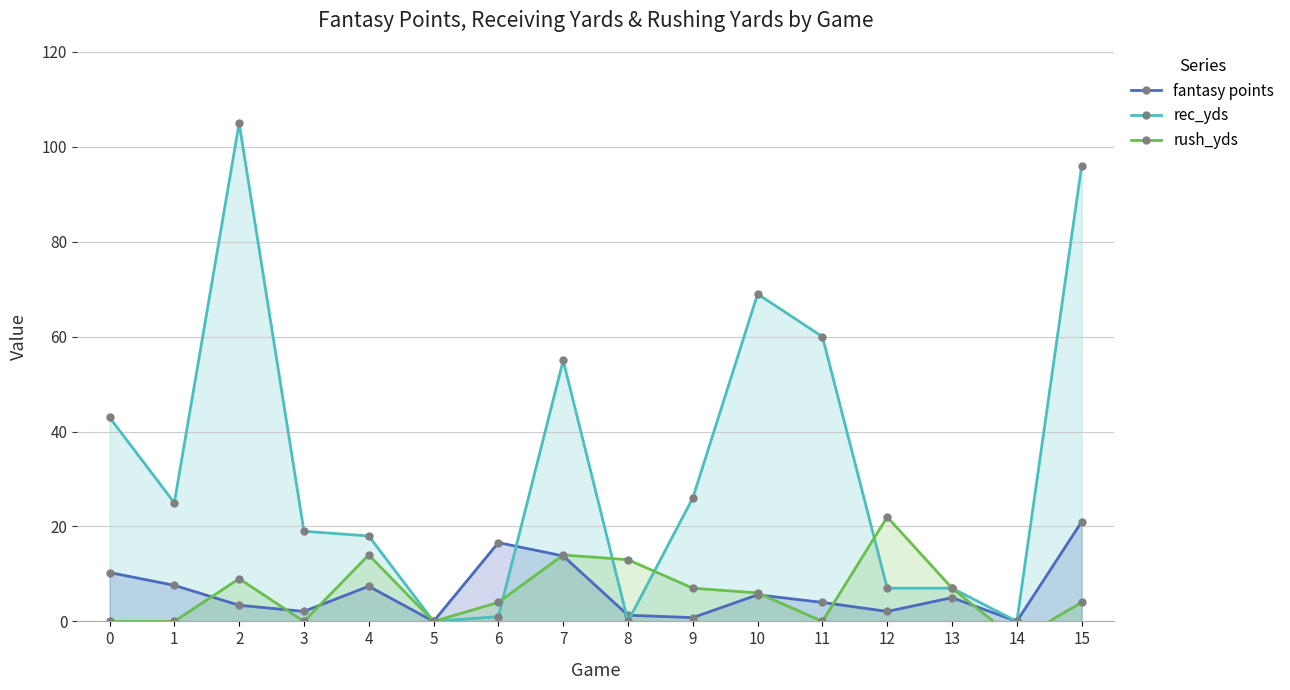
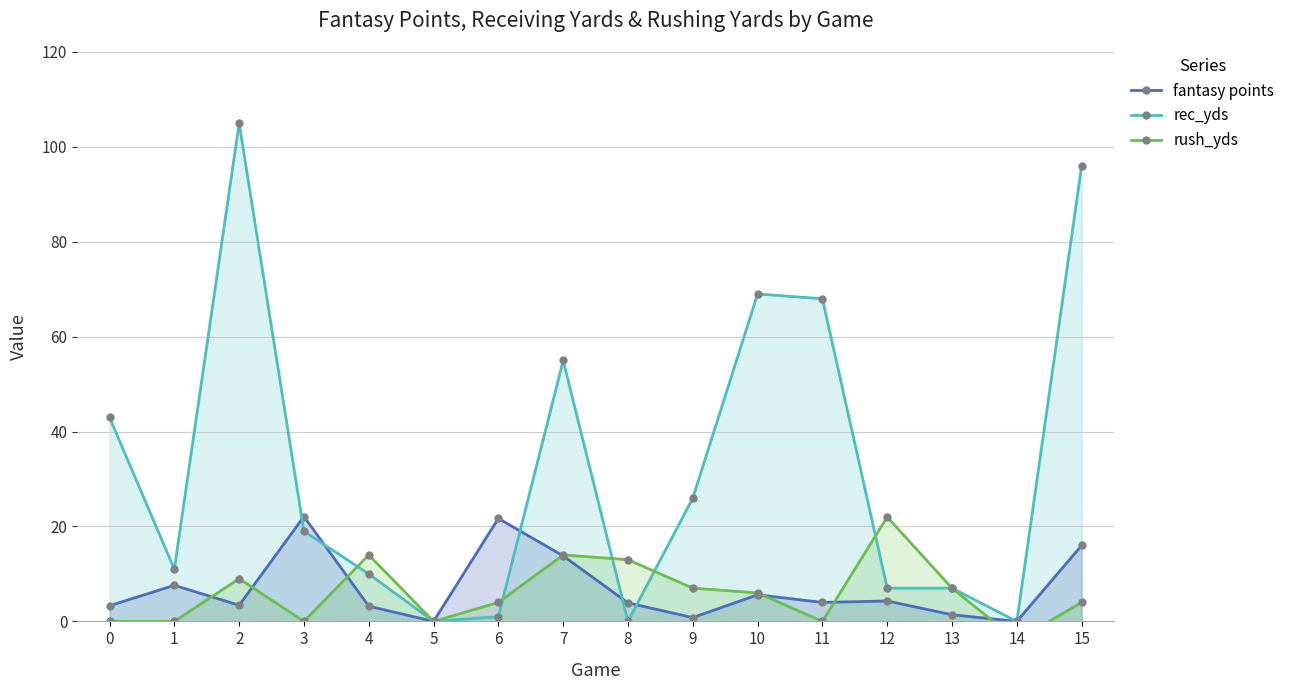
  {
    "fantasy points": {
-     "0": 10,
+     "0": 3,
      "1": 8,
      "2": 3,
-     "3": 2,
-     "4": 7,
-     "6": 17,
-     "8": 1,
+     "3": 22,
+     "4": 3,
+     "6": 22,
+     "8": 4,
      "9": 1,
      "11": 4,
-     "12": 2,
-     "13": 5,
-     "15": 21
+     "12": 4,
+     "13": 1,
+     "15": 16
    },
    "rec_yds": {
      "0": 43,
-     "1": 25,
+     "1": 11,
      "2": 105,
      "3": 19,
-     "4": 18,
+     "4": 10,
      "6": 1,
      "7": 55,
      "8": 0,
      "9": 26,
      "10": 69,
-     "11": 60,
+     "11": 68,
      "12": 7,
      "15": 96
    }
  }
